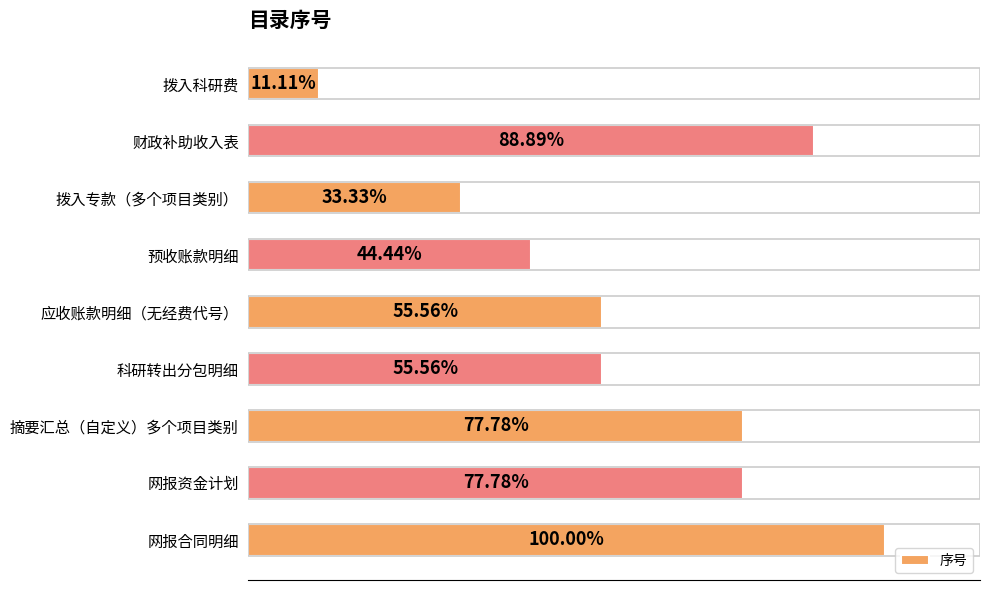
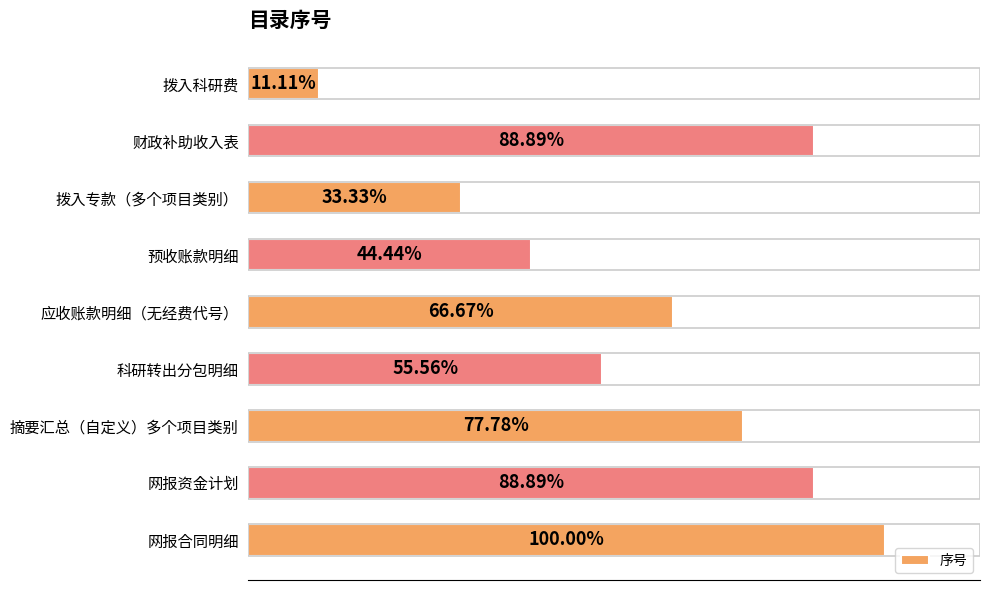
  {
    "拨入科研费": "11.11%",
    "财政补助收入表": "88.89%",
    "拨入专款（多个项目类别）": "33.33%",
    "预收账款明细": "44.44%",
-   "应收账款明细（无经费代号）": "55.56%",
+   "应收账款明细（无经费代号）": "66.67%",
    "科研转出分包明细": "55.56%",
    "摘要汇总（自定义）多个项目类别": "77.78%",
-   "网报资金计划": "77.78%",
+   "网报资金计划": "88.89%",
    "网报合同明细": "100.00%"
  }
